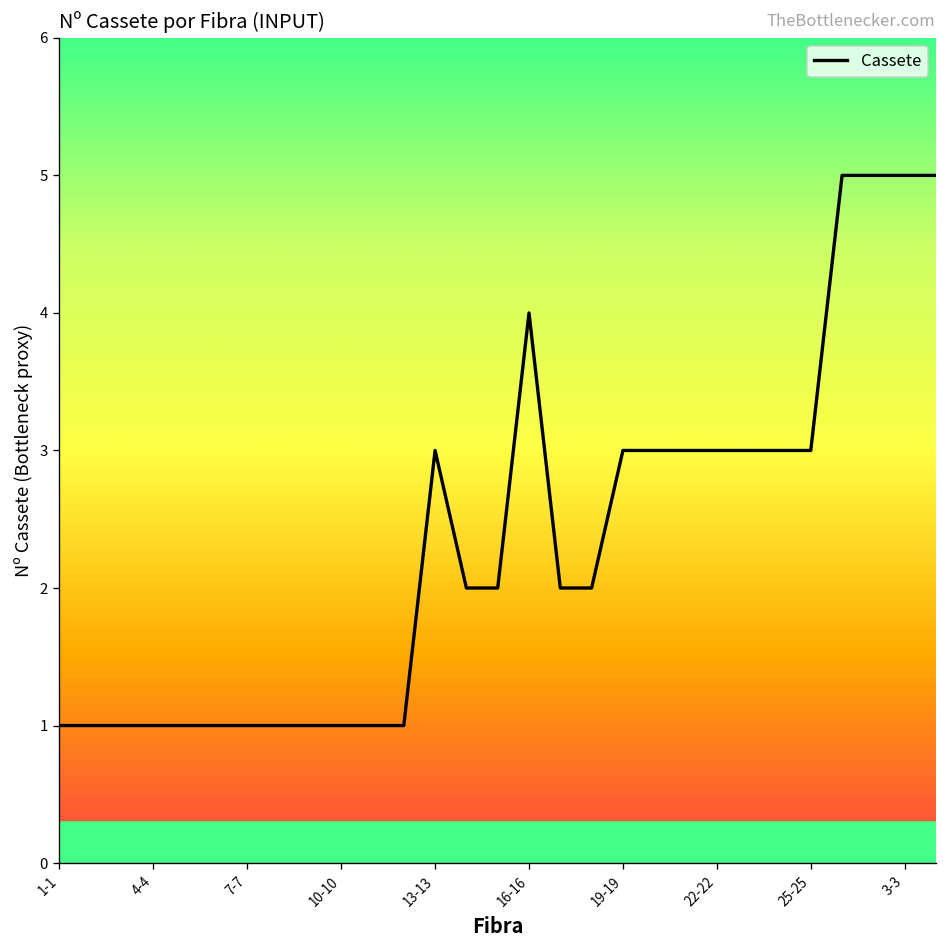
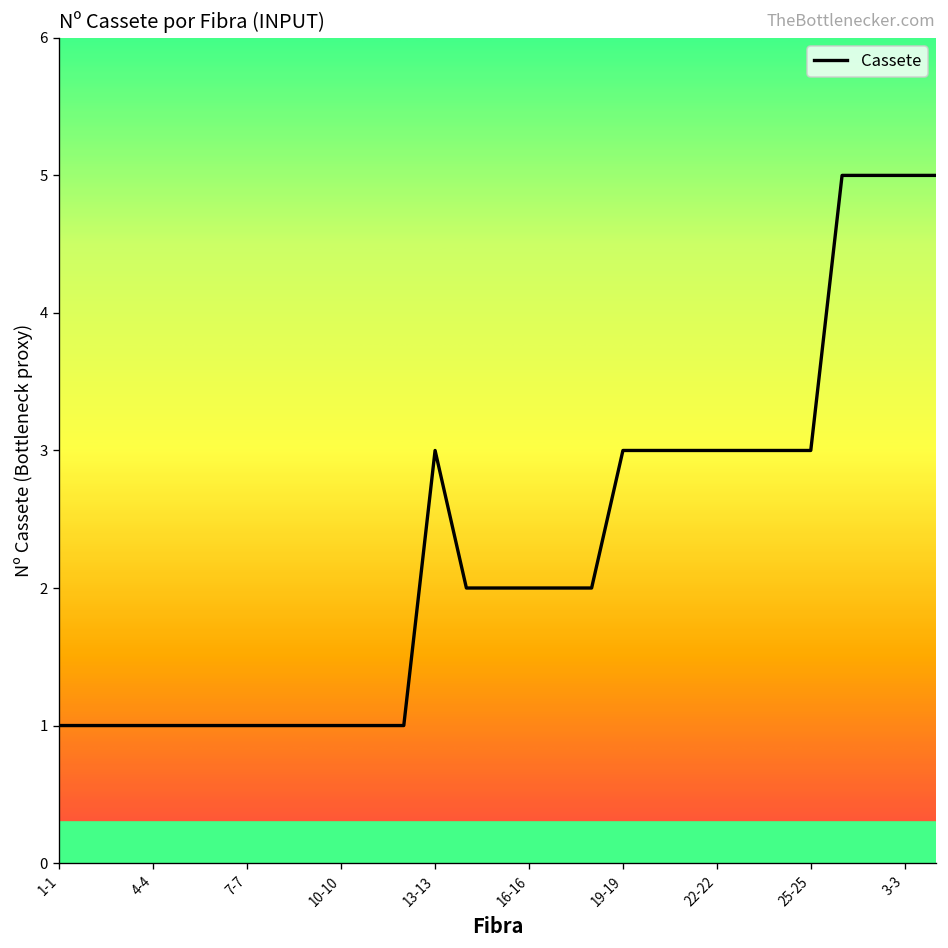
  {
    "7-7": 1,
    "10-10": 1,
    "13-13": 3,
-   "16-16": 4,
+   "16-16": 2,
    "19-19": 3,
    "22-22": 3,
    "25-25": 3
  }
